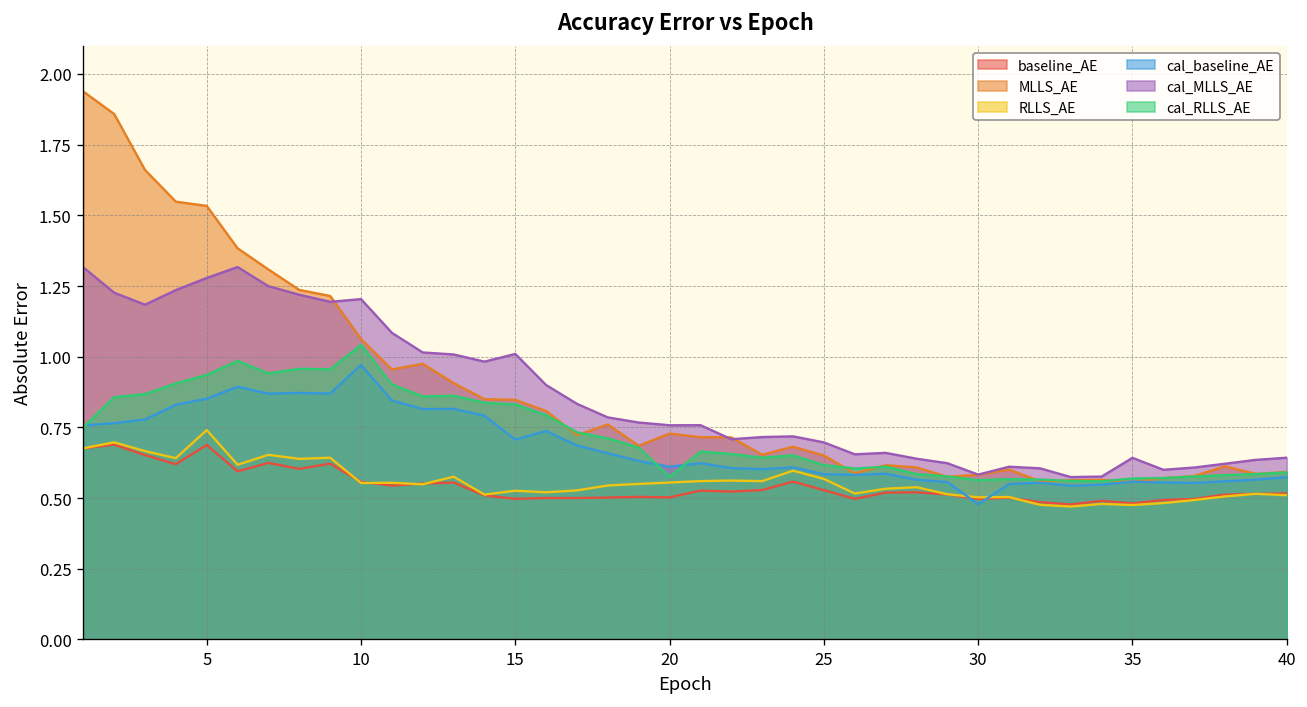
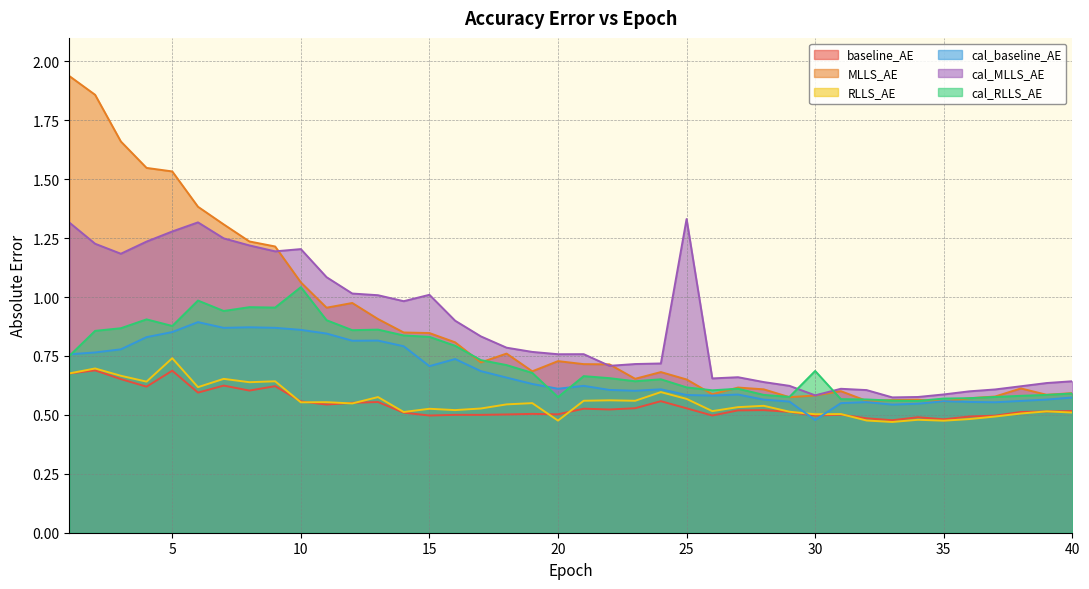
  {
    "RLLS_AE": {
      "5": 0.74,
      "15": 0.53,
-     "20": 0.56,
+     "20": 0.48,
      "25": 0.57
    },
    "cal_baseline_AE": {
      "5": 0.85,
-     "10": 0.97,
+     "10": 0.86,
      "15": 0.71,
      "20": 0.61,
      "25": 0.58,
      "30": 0.48,
      "40": 0.57
    },
    "cal_MLLS_AE": {
      "5": 1.28,
      "10": 1.20,
      "15": 1.01,
      "20": 0.76,
-     "25": 0.70,
-     "35": 0.64,
+     "25": 1.33,
+     "35": 0.59,
      "40": 0.64
    },
    "cal_RLLS_AE": {
-     "5": 0.94,
+     "5": 0.88,
      "10": 1.04,
      "15": 0.83,
      "20": 0.58,
      "25": 0.62,
-     "30": 0.56,
+     "30": 0.69,
      "35": 0.57
    }
  }
